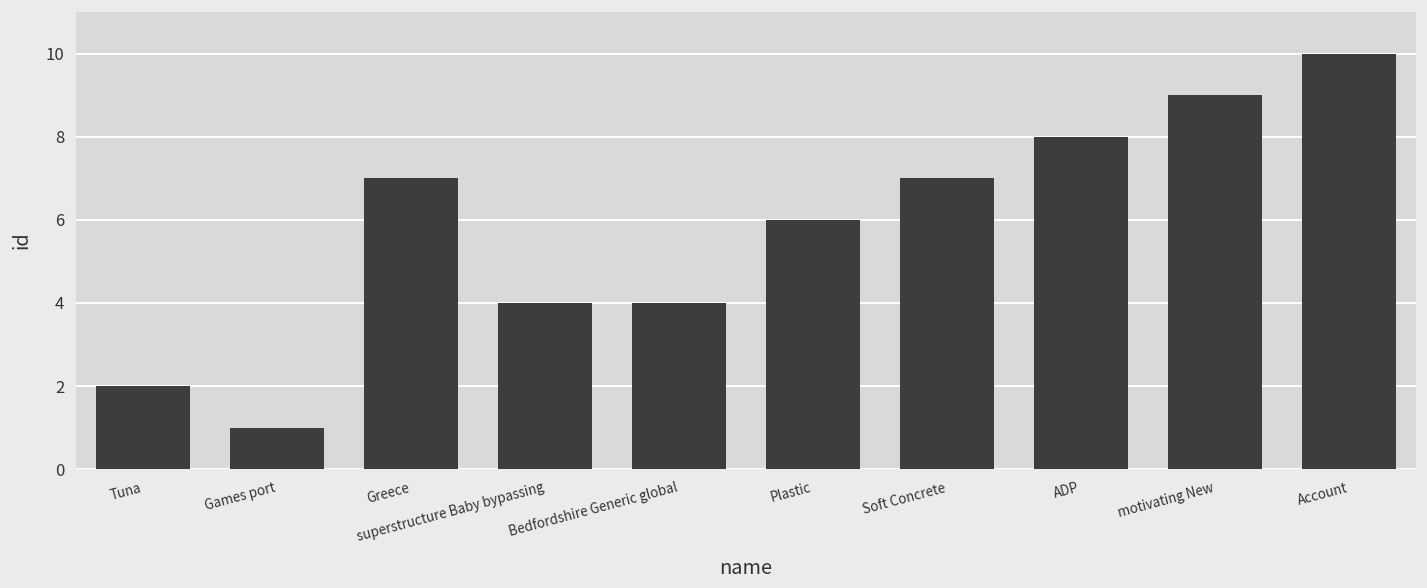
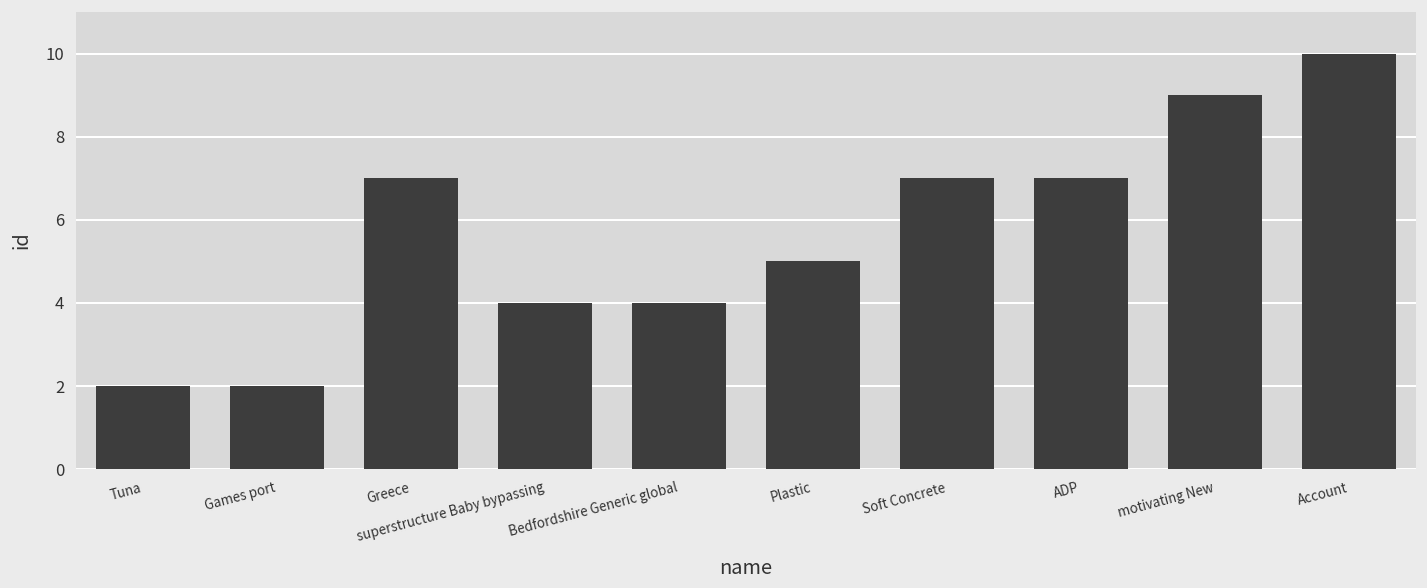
  {
    "Tuna": 2,
-   "Games port": 1,
+   "Games port": 2,
    "Greece": 7,
    "superstructure Baby bypassing": 4,
    "Bedfordshire Generic global": 4,
-   "Plastic": 6,
+   "Plastic": 5,
    "Soft Concrete": 7,
-   "ADP": 8,
+   "ADP": 7,
    "motivating New": 9,
    "Account": 10
  }
